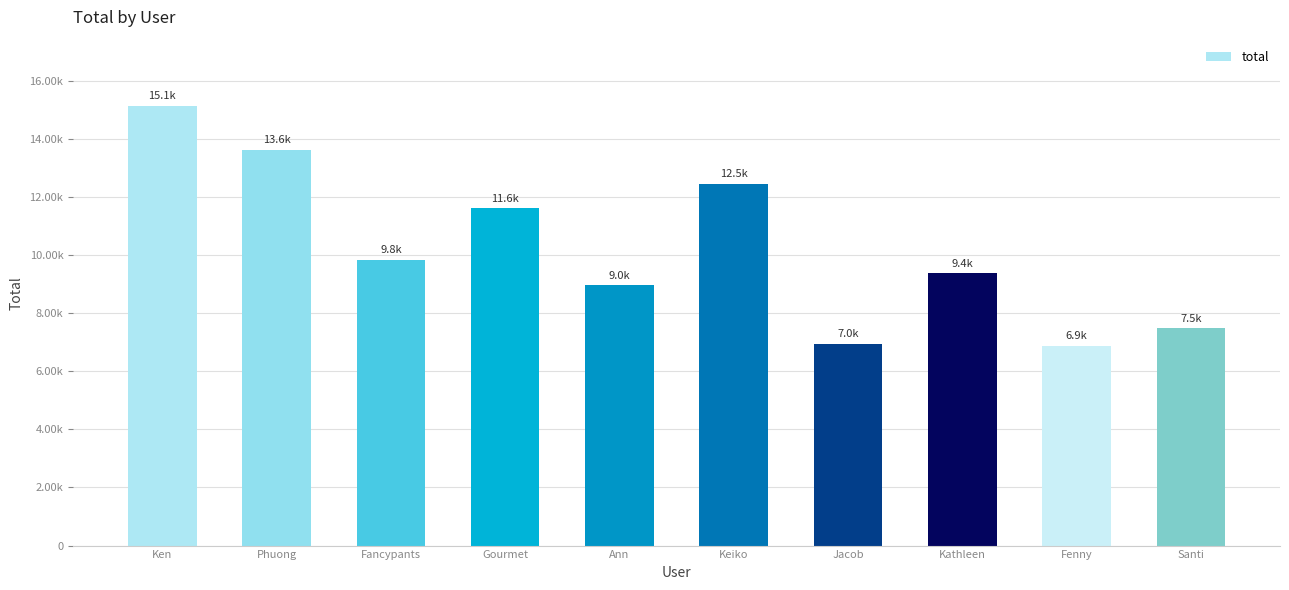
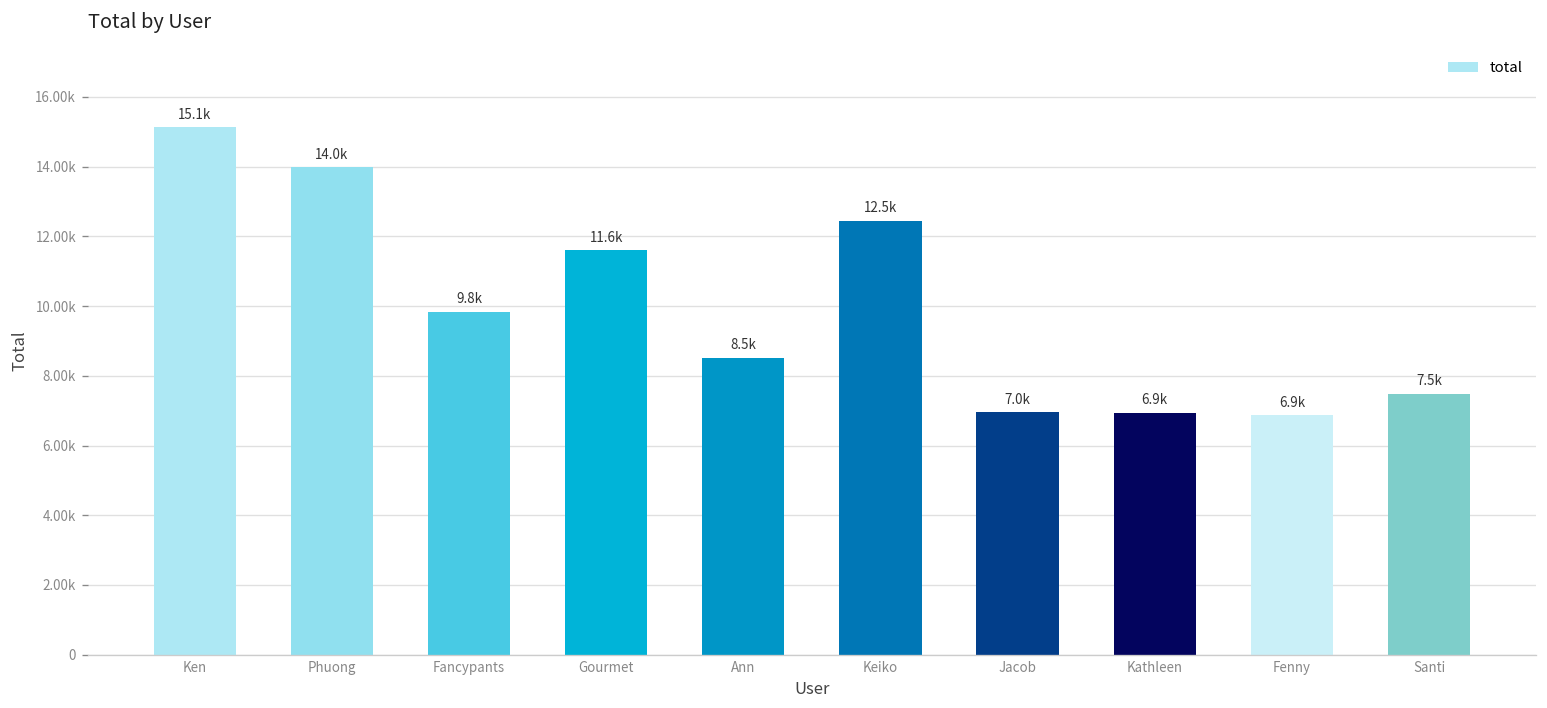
  {
    "Ken": "15.1k",
-   "Phuong": "13.6k",
+   "Phuong": "14.0k",
    "Fancypants": "9.8k",
    "Gourmet": "11.6k",
-   "Ann": "9.0k",
+   "Ann": "8.5k",
    "Keiko": "12.5k",
    "Jacob": "7.0k",
-   "Kathleen": "9.4k",
+   "Kathleen": "6.9k",
    "Fenny": "6.9k",
    "Santi": "7.5k"
  }
